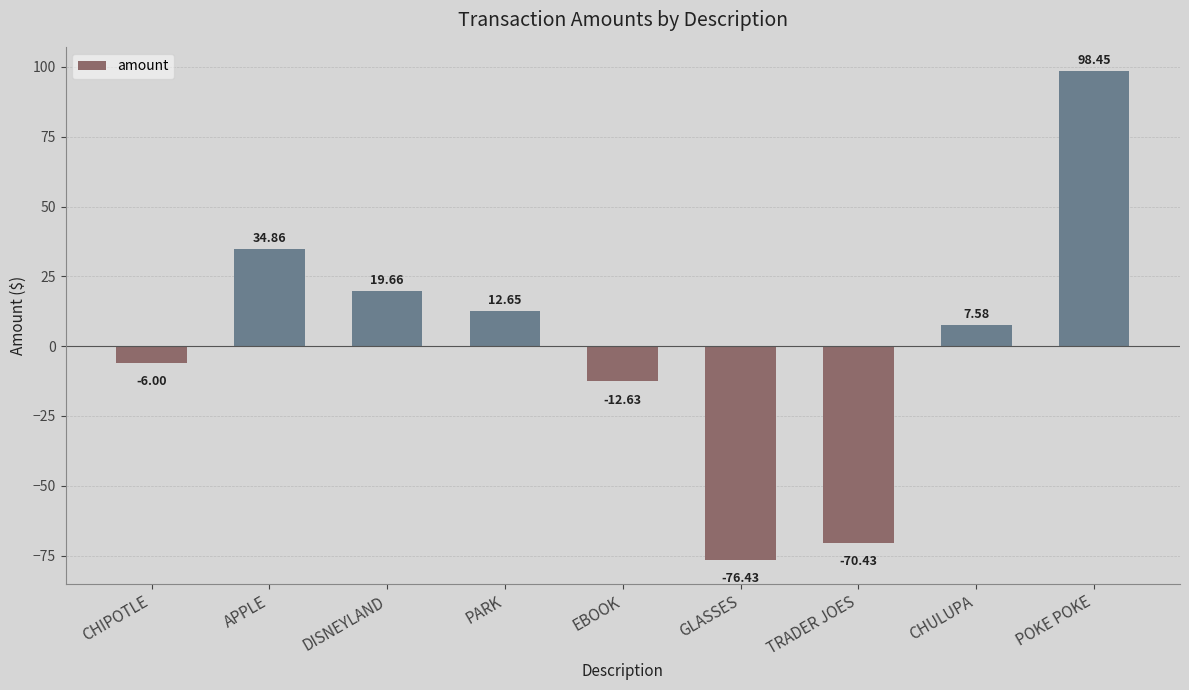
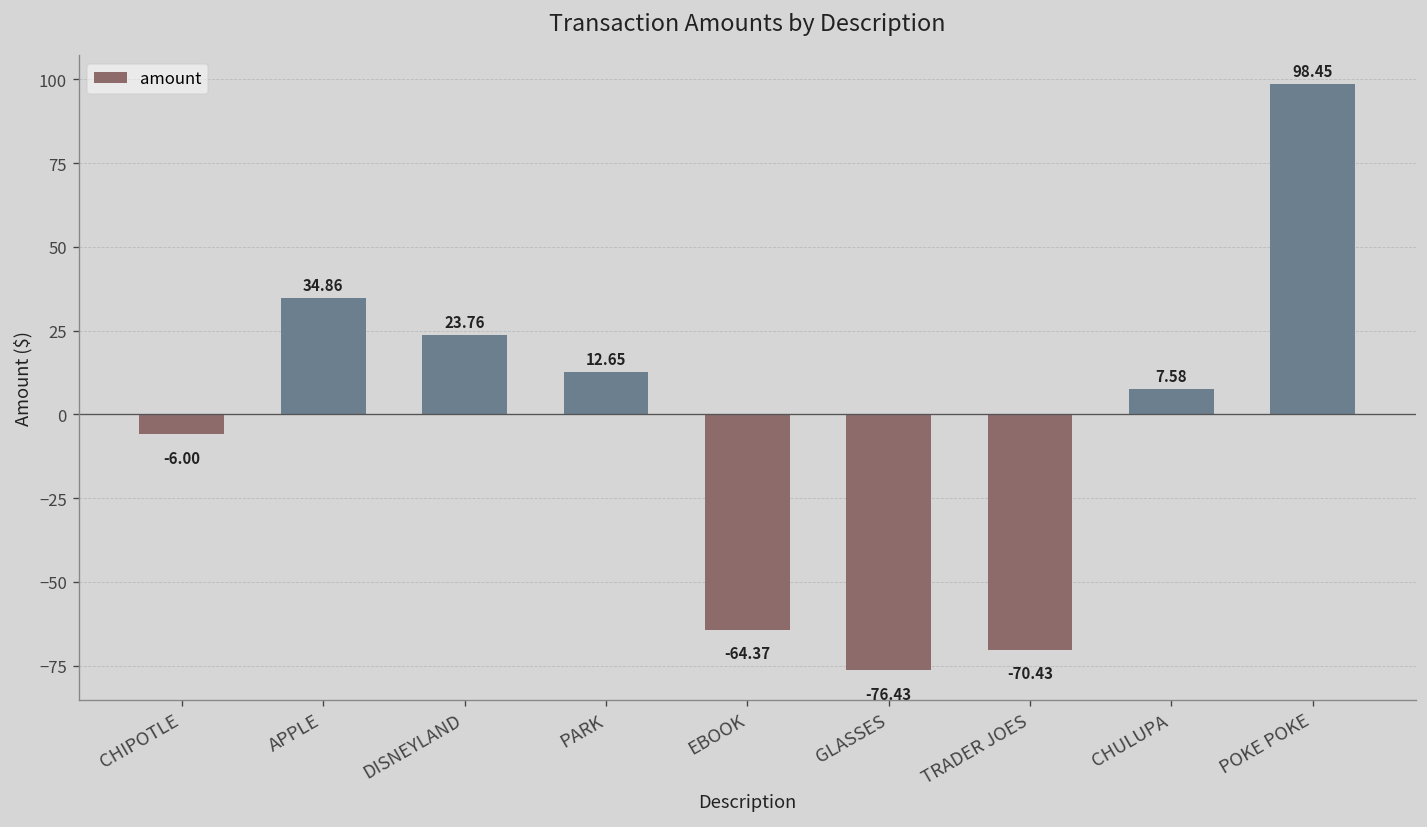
  {
    "CHIPOTLE": -6.00,
    "APPLE": 34.86,
-   "DISNEYLAND": 19.66,
+   "DISNEYLAND": 23.76,
    "PARK": 12.65,
-   "EBOOK": -12.63,
+   "EBOOK": -64.37,
    "GLASSES": -76.43,
    "TRADER JOES": -70.43,
    "CHULUPA": 7.58,
    "POKE POKE": 98.45
  }
